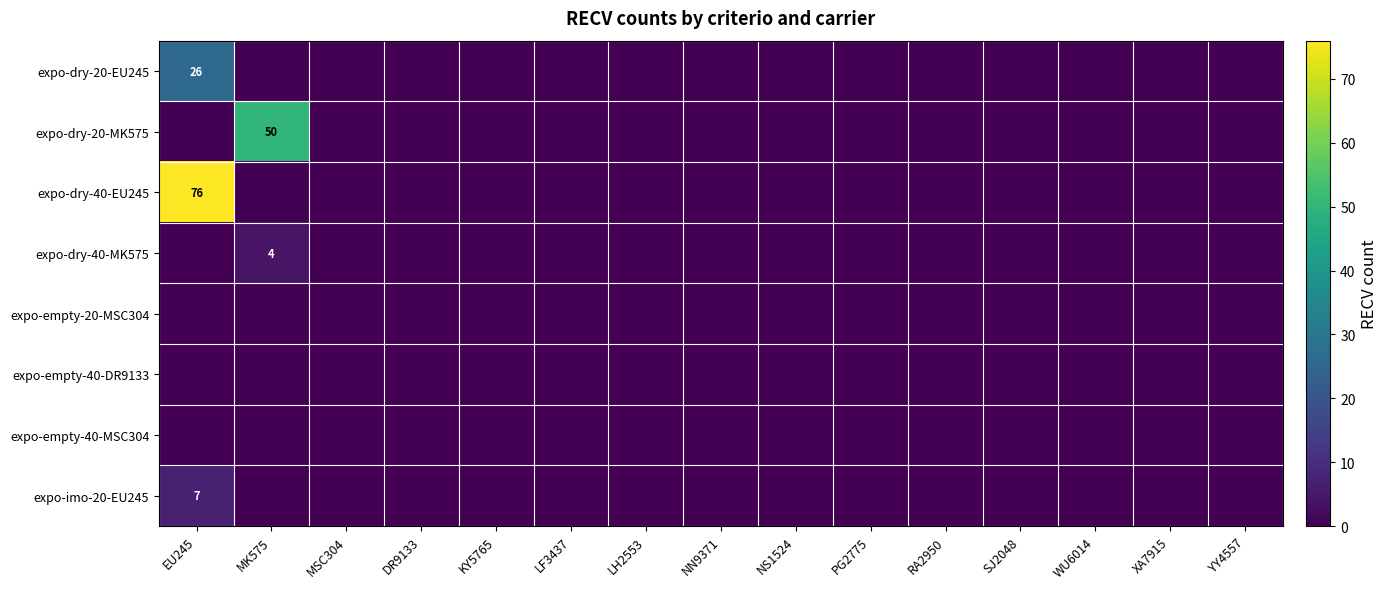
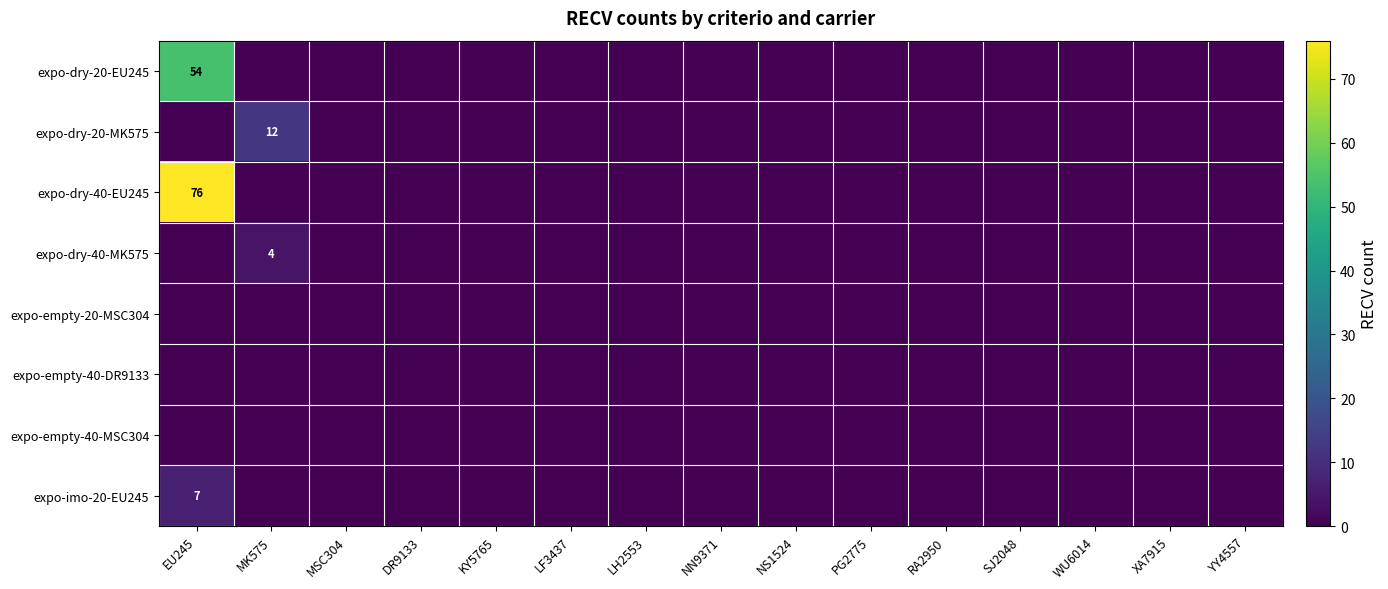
  {
    "expo-dry-20-EU245": {
-     "EU245": 26
+     "EU245": 54
    },
    "expo-dry-20-MK575": {
-     "MK575": 50
+     "MK575": 12
    },
    "expo-dry-40-EU245": {
      "EU245": 76
    },
    "expo-dry-40-MK575": {
      "MK575": 4
    },
    "expo-imo-20-EU245": {
      "EU245": 7
    }
  }
